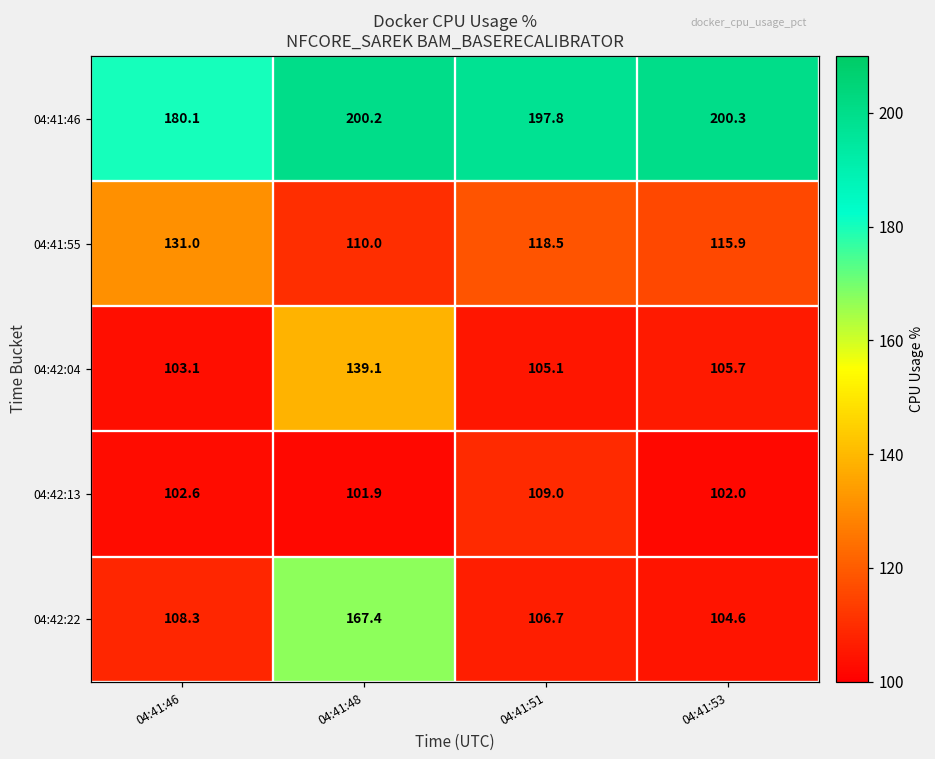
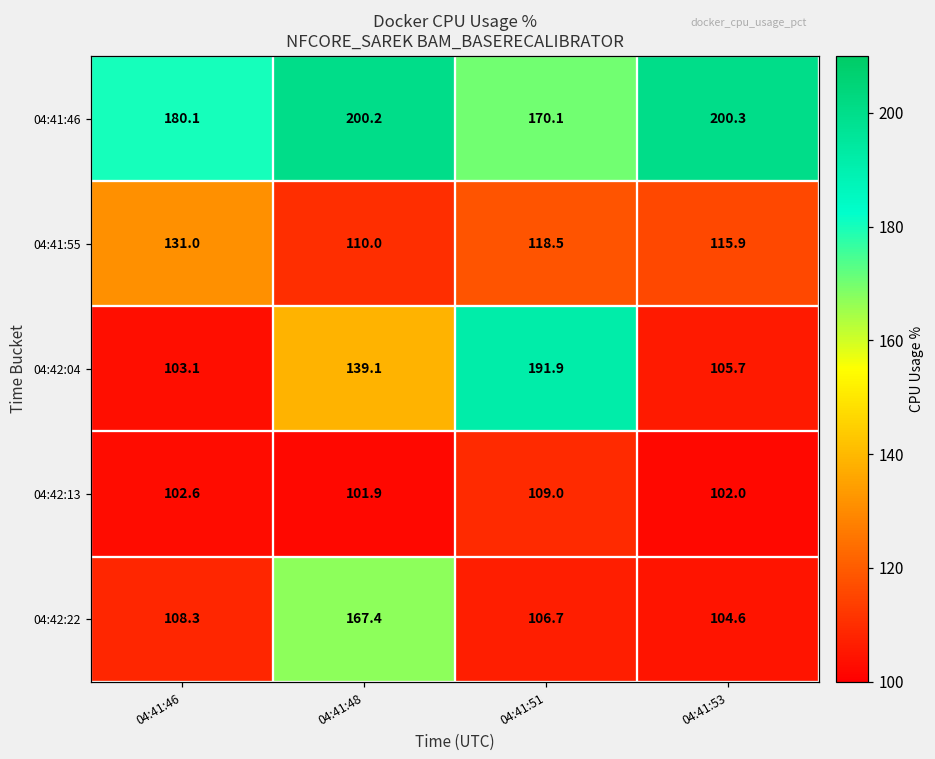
  {
    "04:41:46": {
      "04:41:46": 180.1,
      "04:41:48": 200.2,
-     "04:41:51": 197.8,
+     "04:41:51": 170.1,
      "04:41:53": 200.3
    },
    "04:41:55": {
      "04:41:46": 131.0,
      "04:41:48": 110.0,
      "04:41:51": 118.5,
      "04:41:53": 115.9
    },
    "04:42:04": {
      "04:41:46": 103.1,
      "04:41:48": 139.1,
-     "04:41:51": 105.1,
+     "04:41:51": 191.9,
      "04:41:53": 105.7
    },
    "04:42:13": {
      "04:41:46": 102.6,
      "04:41:48": 101.9,
      "04:41:51": 109.0,
      "04:41:53": 102.0
    },
    "04:42:22": {
      "04:41:46": 108.3,
      "04:41:48": 167.4,
      "04:41:51": 106.7,
      "04:41:53": 104.6
    }
  }
